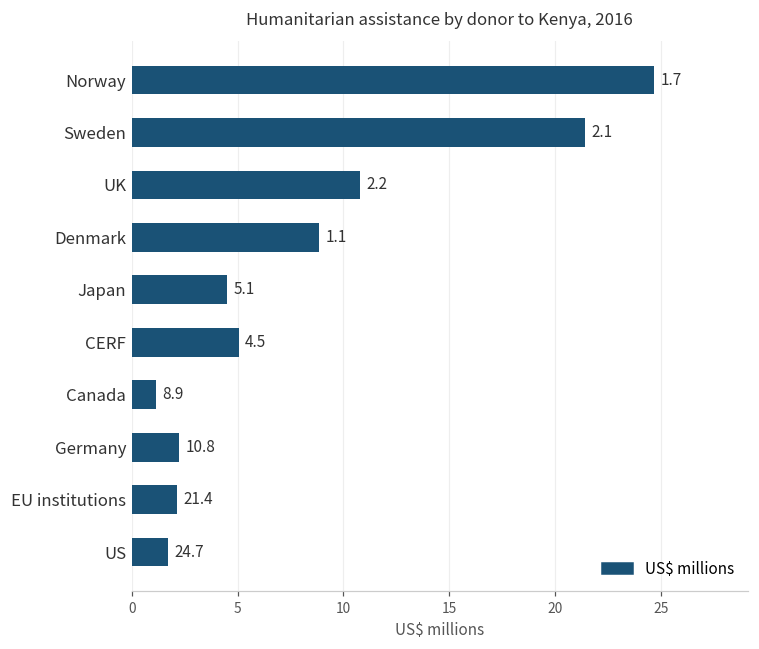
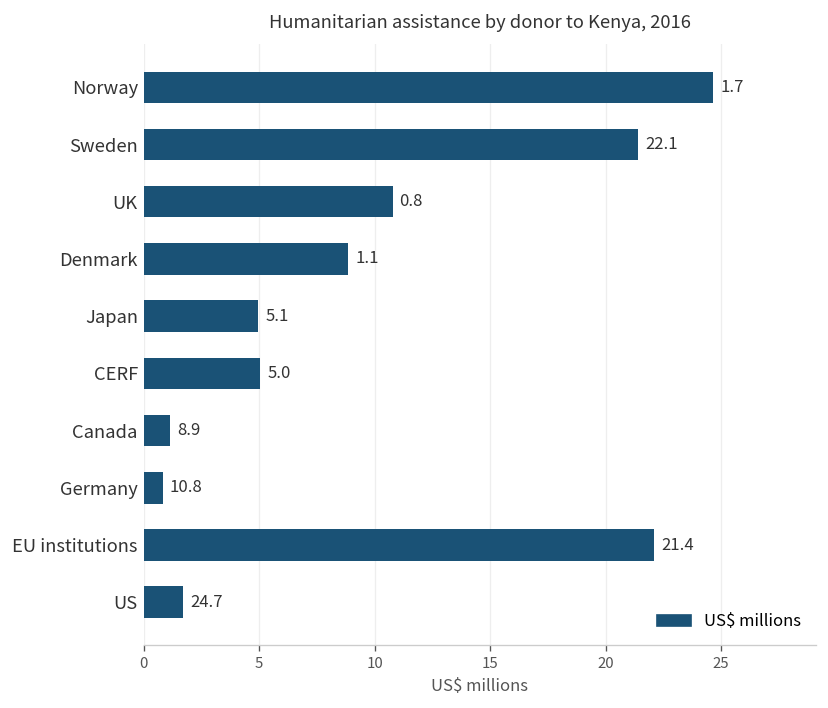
  {
-   "Japan": 4.5,
-   "Germany": 2.2,
-   "EU institutions": 2.1
+   "Japan": 5.0,
+   "Germany": 0.8,
+   "EU institutions": 22.1
  }
